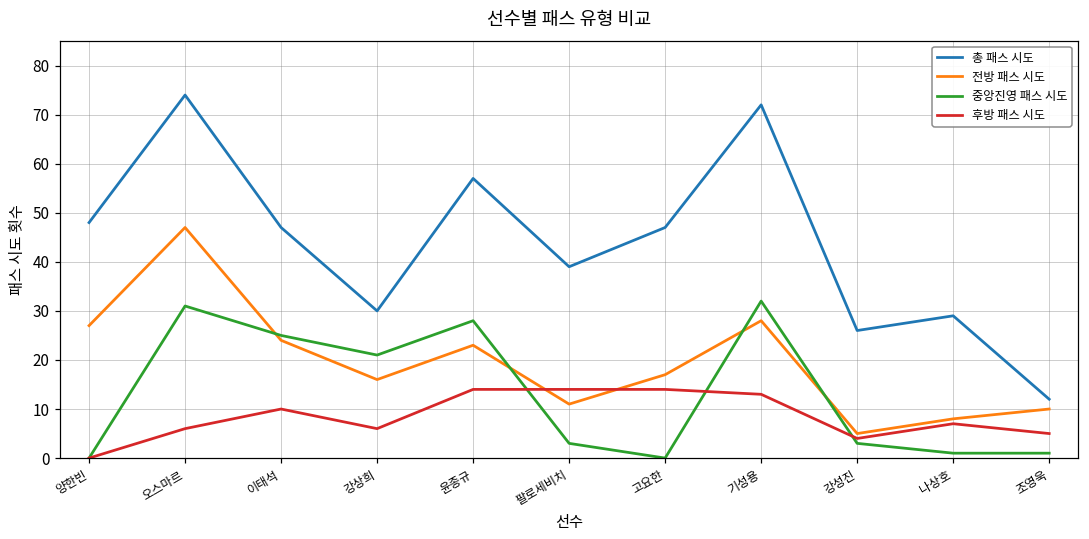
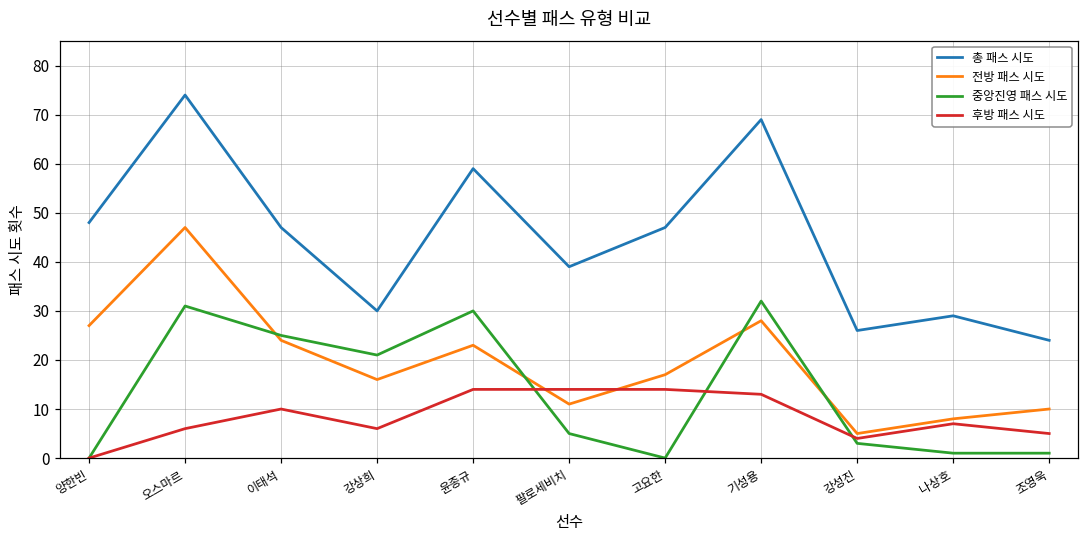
  {
    "총 패스 시도": {
      "양한빈": 48,
      "오스마르": 74,
      "이태석": 47,
      "강상희": 30,
-     "윤종규": 57,
+     "윤종규": 59,
      "팔로세비치": 39,
      "고요한": 47,
-     "기성용": 72,
+     "기성용": 69,
      "강성진": 26,
      "나상호": 29,
-     "조영욱": 12
+     "조영욱": 24
    },
    "전방 패스 시도": {
      "양한빈": 27,
      "오스마르": 47,
      "이태석": 24,
      "강상희": 16,
      "윤종규": 23,
      "팔로세비치": 11,
      "고요한": 17,
      "기성용": 28,
      "강성진": 5,
      "나상호": 8,
      "조영욱": 10
    },
    "중앙진영 패스 시도": {
      "오스마르": 31,
      "이태석": 25,
      "강상희": 21,
-     "윤종규": 28,
-     "팔로세비치": 3,
+     "윤종규": 30,
+     "팔로세비치": 5,
      "고요한": 0,
      "기성용": 32,
      "강성진": 3,
      "나상호": 1,
      "조영욱": 1
    },
    "후방 패스 시도": {
      "오스마르": 6,
      "이태석": 10,
      "강상희": 6,
      "윤종규": 14,
      "팔로세비치": 14,
      "고요한": 14,
      "기성용": 13,
      "강성진": 4,
      "나상호": 7,
      "조영욱": 5
    }
  }
